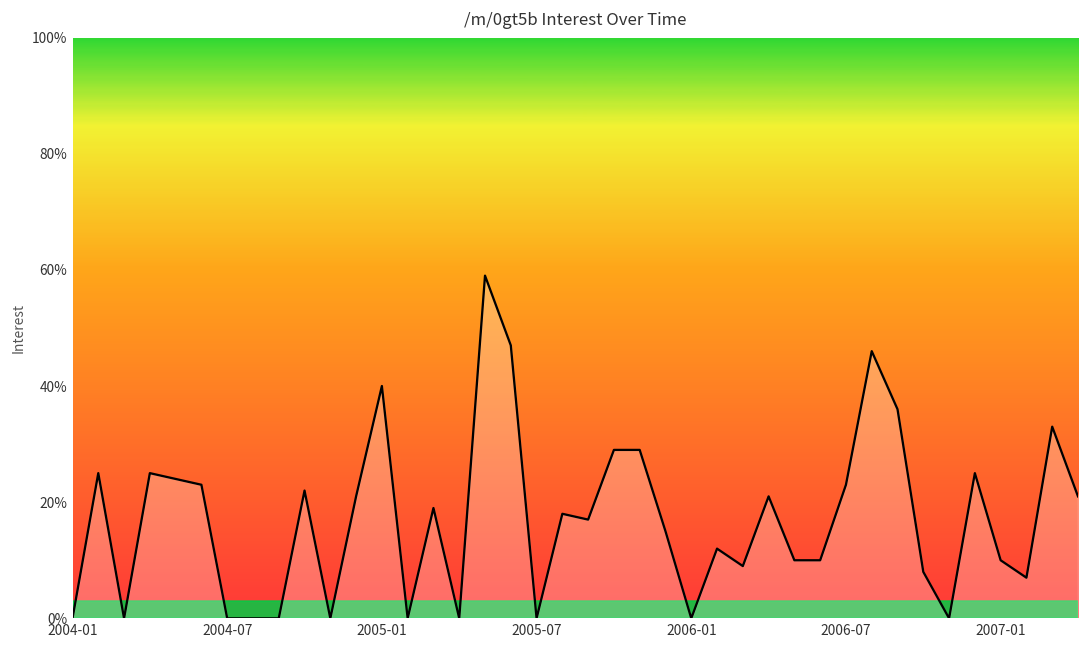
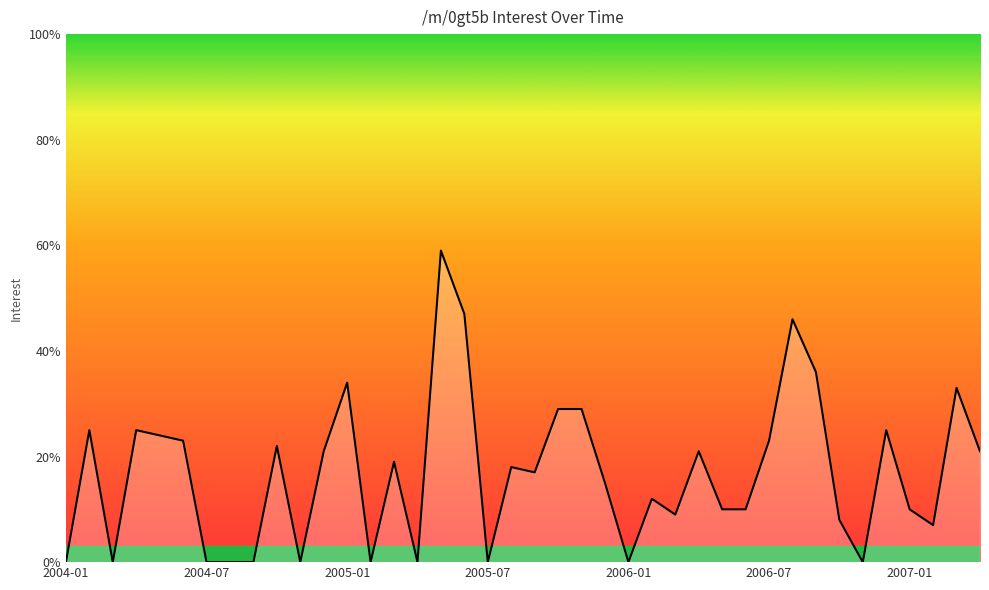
  {
-   "2005-01": "40%",
+   "2005-01": "34%",
    "2006-07": "23%",
    "2007-01": "10%"
  }
